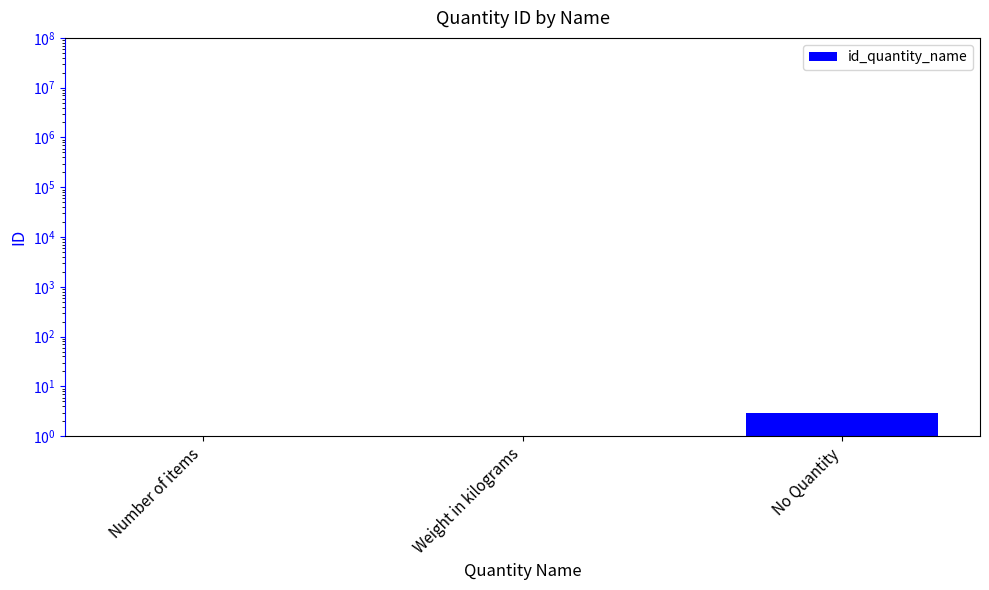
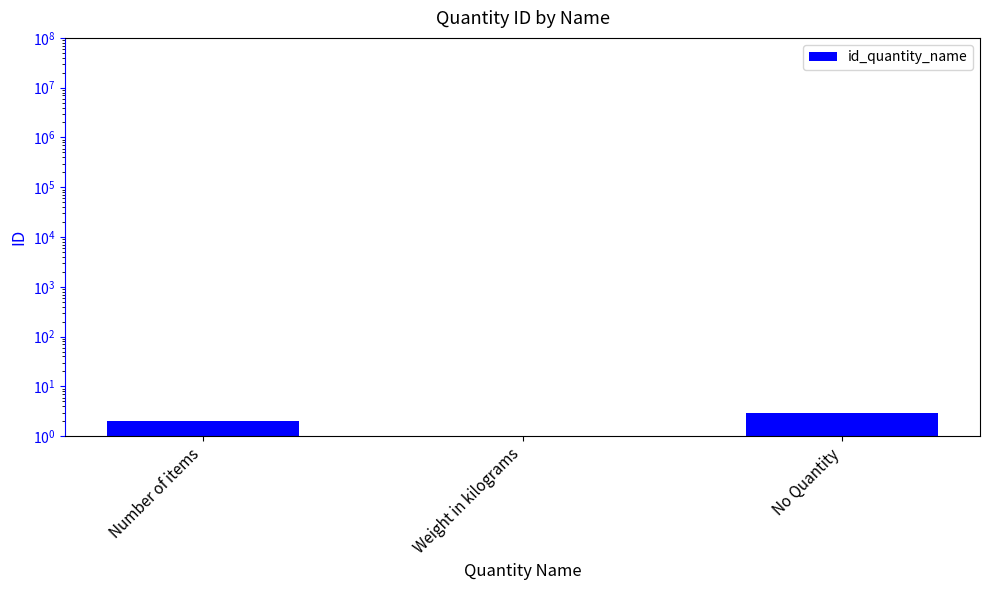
  {
-   "Number of items": 1,
+   "Number of items": 2,
    "Weight in kilograms": 1,
    "No Quantity": 3
  }
